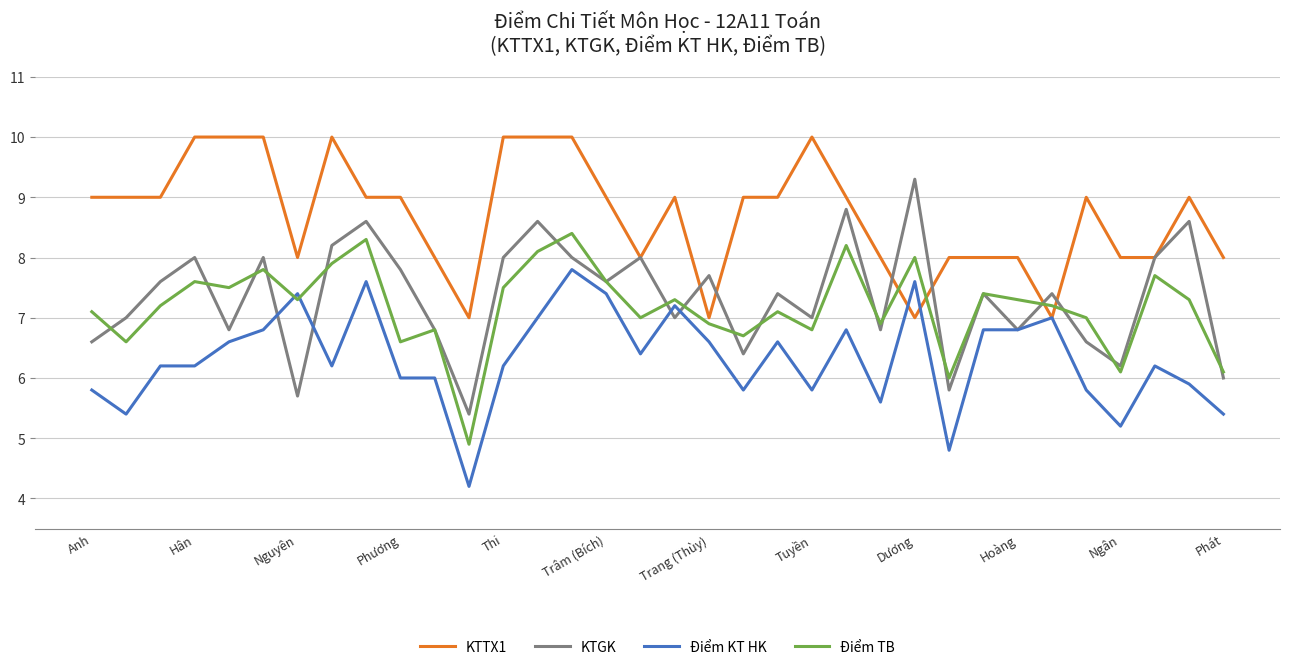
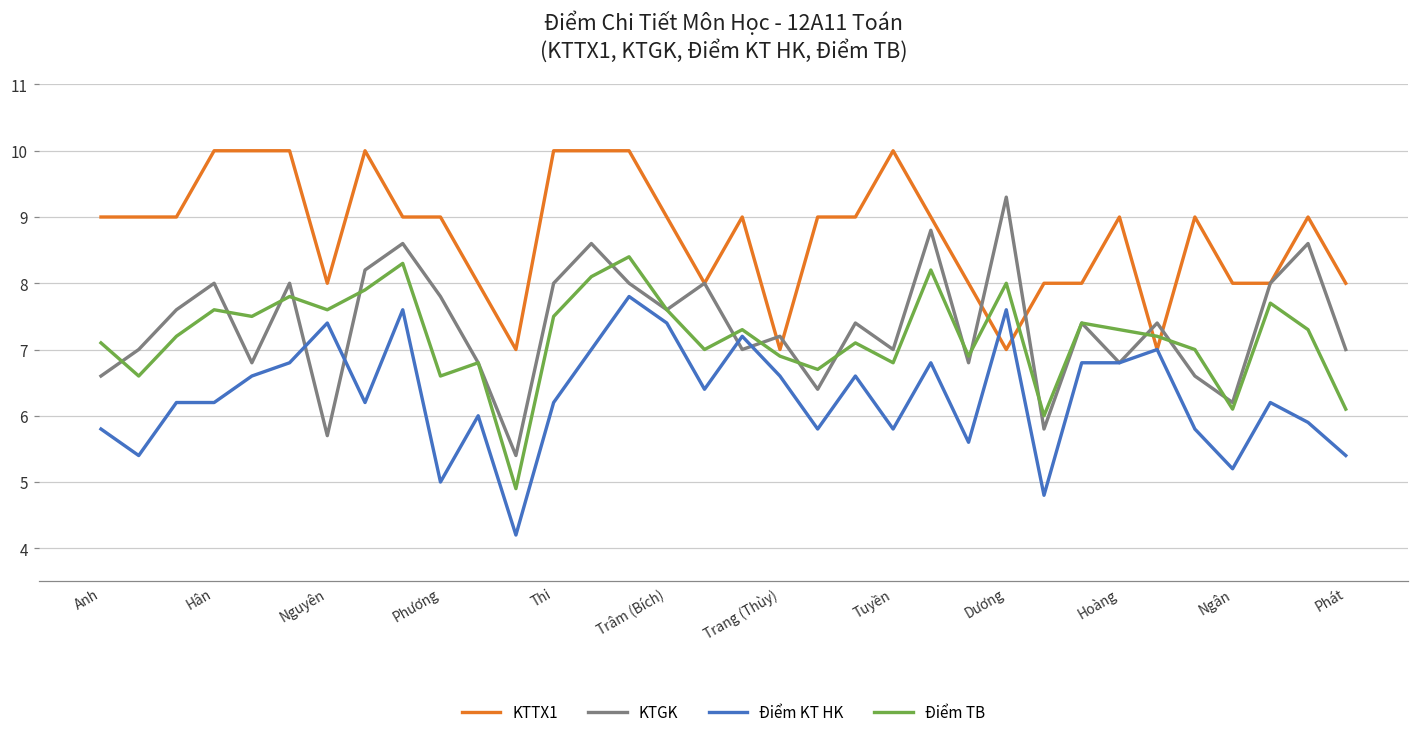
  {
    "KTTX1": {
      "Anh": 9,
      "Hân": 10,
      "Nguyên": 8,
      "Phương": 9,
      "Thi": 10,
      "Trâm (Bích)": 9,
      "Trang (Thùy)": 7,
      "Tuyền": 10,
      "Dương": 7,
-     "Hoàng": 8,
+     "Hoàng": 9,
      "Ngân": 8,
      "Phát": 8
    },
    "KTGK": {
      "Anh": 6.6,
      "Hân": 8.0,
      "Nguyên": 5.7,
      "Phương": 7.8,
      "Thi": 8.0,
-     "Trang (Thùy)": 7.7,
+     "Trang (Thùy)": 7.2,
      "Tuyền": 7.0,
      "Dương": 9.3,
      "Ngân": 6.2,
-     "Phát": 6
+     "Phát": 7
    },
    "Điểm KT HK": {
      "Anh": 5.8,
      "Hân": 6.2,
      "Nguyên": 7.4,
-     "Phương": 6,
+     "Phương": 5,
      "Thi": 6.2,
      "Trâm (Bích)": 7.4,
      "Trang (Thùy)": 6.6,
      "Tuyền": 5.8,
      "Dương": 7.6,
      "Ngân": 5.2,
      "Phát": 5.4
    },
    "Điểm TB": {
      "Anh": 7.1,
      "Hân": 7.6,
-     "Nguyên": 7.3,
+     "Nguyên": 7.6,
      "Phương": 6.6,
      "Thi": 7.5,
      "Trang (Thùy)": 6.9,
      "Tuyền": 6.8,
      "Dương": 8.0,
      "Hoàng": 7.3,
      "Ngân": 6.1,
      "Phát": 6.1
    }
  }
